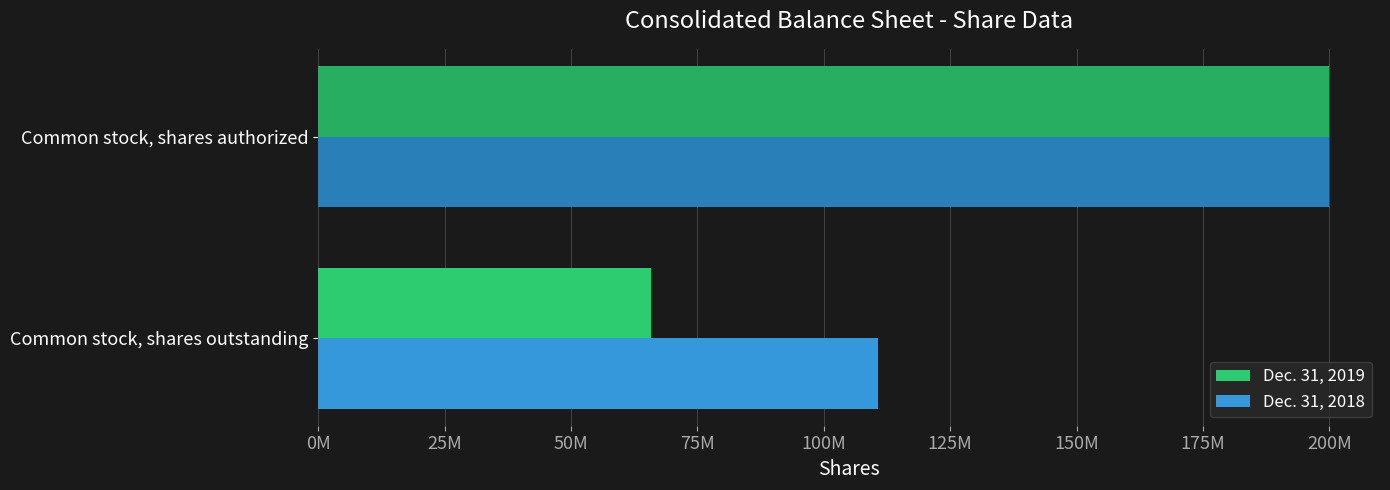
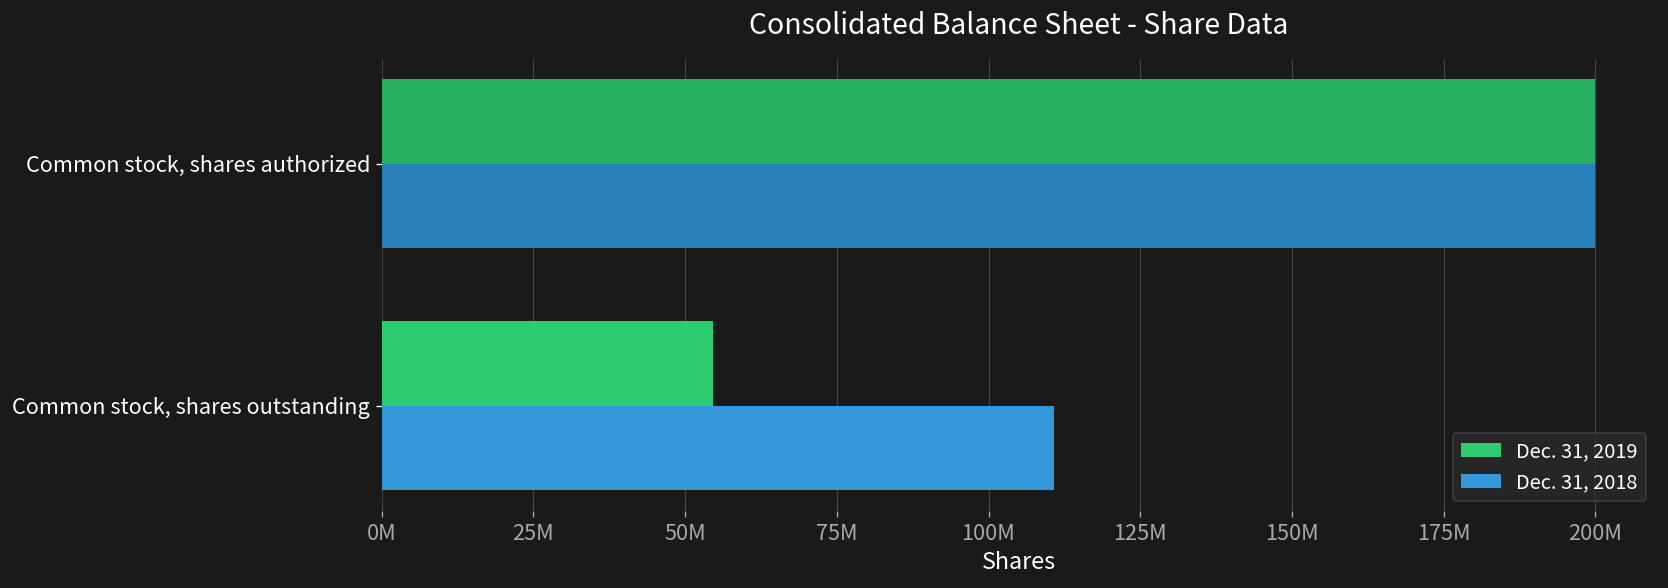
  {
    "Dec. 31, 2019": {
      "Common stock, shares authorized": 200000000,
-     "Common stock, shares outstanding": 66000000
+     "Common stock, shares outstanding": 55000000
    },
    "Dec. 31, 2018": {
      "Common stock, shares authorized": 200000000,
      "Common stock, shares outstanding": 111000000
    }
  }
